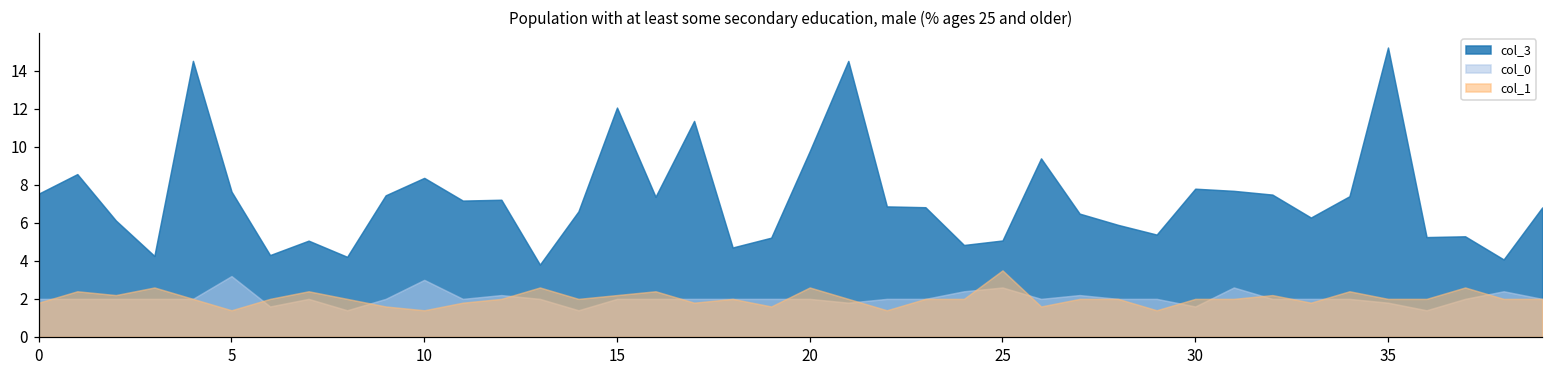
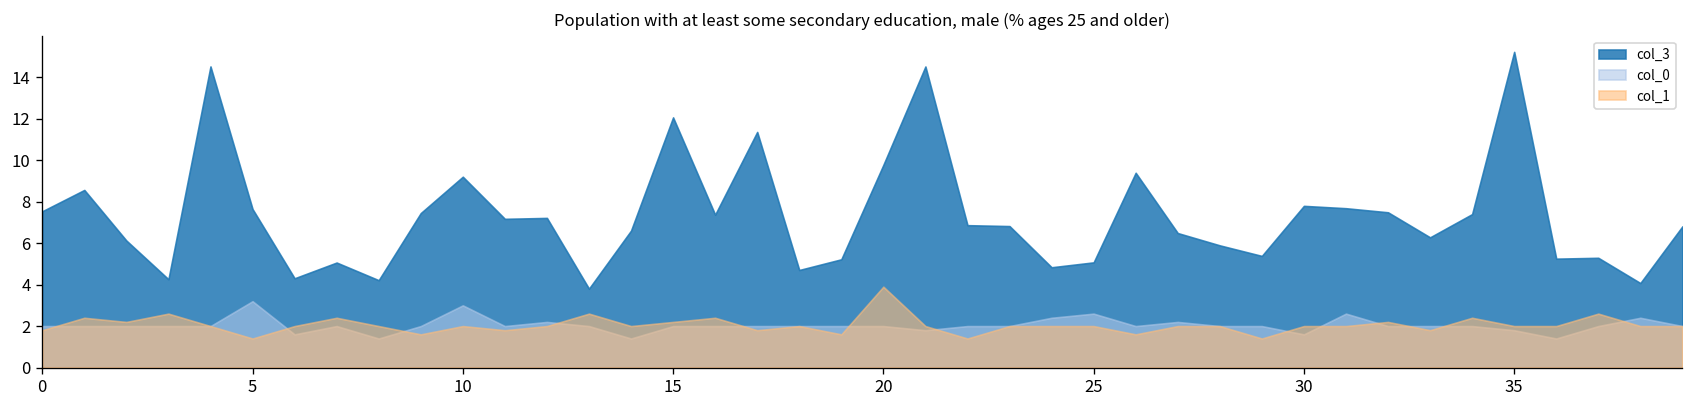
  {
    "col_3": {
      "0": 7.5,
      "5": 7.6,
-     "10": 8.4,
+     "10": 9.2,
      "15": 12.1,
      "20": 9.8,
      "25": 5.1,
      "30": 7.8,
      "35": 15.2
    },
    "col_0": {
      "0": 2.0,
      "5": 3.2,
      "10": 3.0,
      "15": 2.0,
      "20": 2.0,
      "25": 2.6,
      "30": 1.6,
      "35": 1.8
    },
    "col_1": {
      "0": 1.8,
      "5": 1.4,
-     "10": 1.4,
+     "10": 2.0,
      "15": 2.2,
-     "20": 2.6,
-     "25": 3.5,
+     "20": 3.9,
+     "25": 2.0,
      "30": 2.0,
      "35": 2.0
    }
  }
